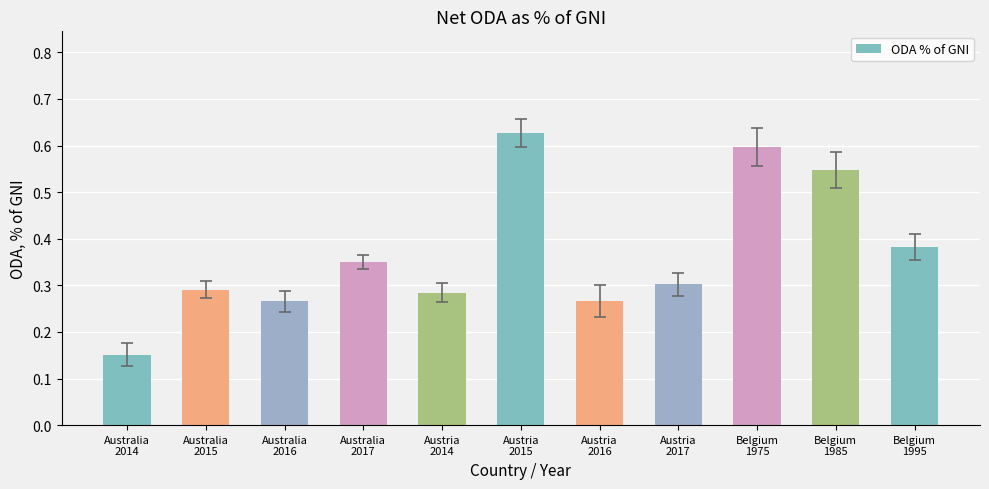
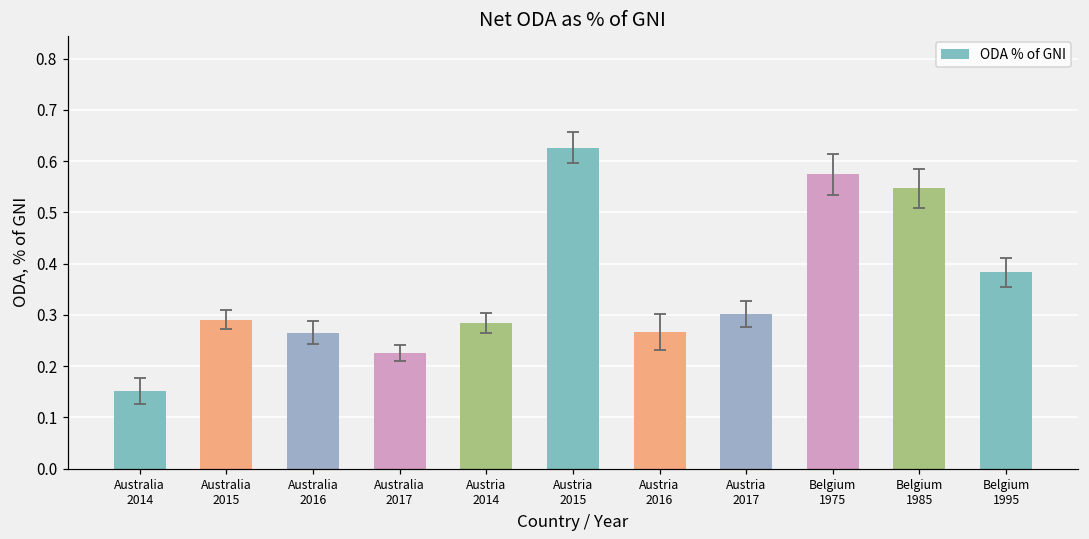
  {
    "ODA % of GNI": {
      "Australia 2014": 0.15,
      "Australia 2015": 0.29,
      "Australia 2016": 0.27,
-     "Australia 2017": 0.35,
+     "Australia 2017": 0.23,
      "Austria 2014": 0.28,
      "Austria 2015": 0.63,
      "Austria 2016": 0.27,
      "Austria 2017": 0.30,
-     "Belgium 1975": 0.60,
+     "Belgium 1975": 0.58,
      "Belgium 1985": 0.55,
      "Belgium 1995": 0.38
    }
  }
